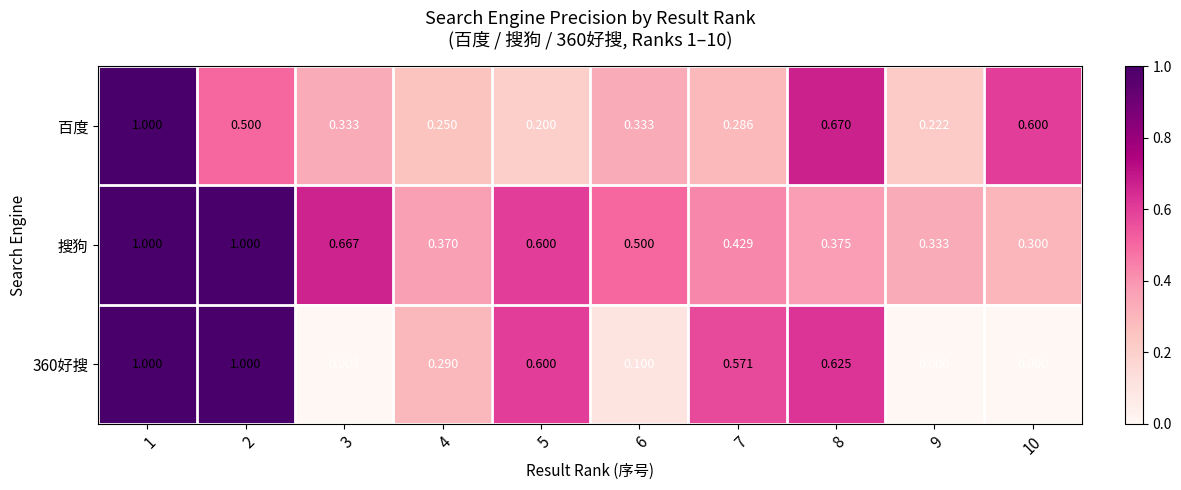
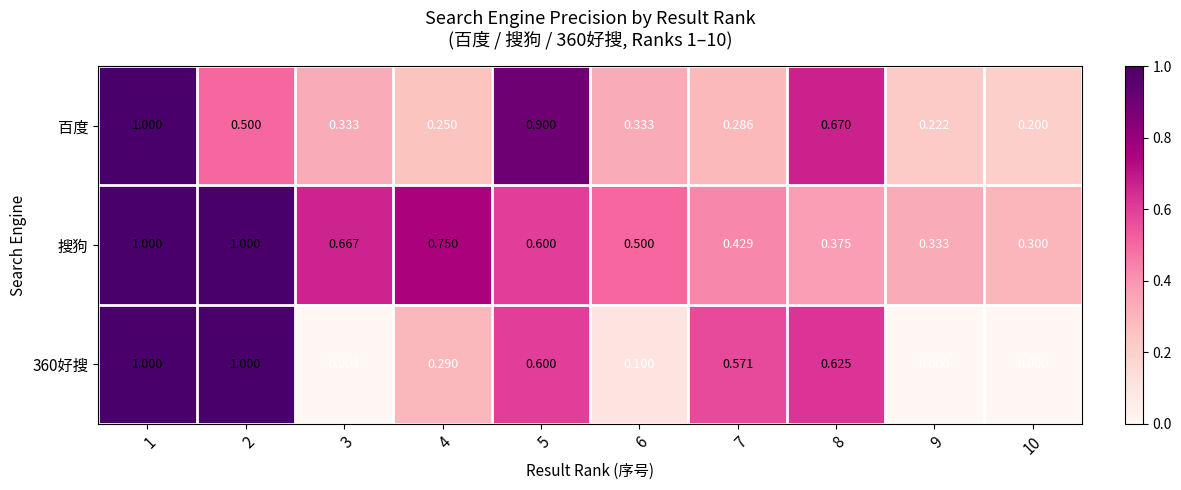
  {
    "百度": {
      "1": 1.000,
      "2": 0.500,
      "3": 0.333,
      "4": 0.250,
-     "5": 0.200,
+     "5": 0.900,
      "6": 0.333,
      "7": 0.286,
      "8": 0.670,
      "9": 0.222,
-     "10": 0.600
+     "10": 0.200
    },
    "搜狗": {
      "1": 1.000,
      "2": 1.000,
      "3": 0.667,
-     "4": 0.370,
+     "4": 0.750,
      "5": 0.600,
      "6": 0.500,
      "7": 0.429,
      "8": 0.375,
      "9": 0.333,
      "10": 0.300
    },
    "360好搜": {
      "1": 1.000,
      "2": 1.000,
      "4": 0.290,
      "5": 0.600,
      "7": 0.571,
      "8": 0.625
    }
  }
